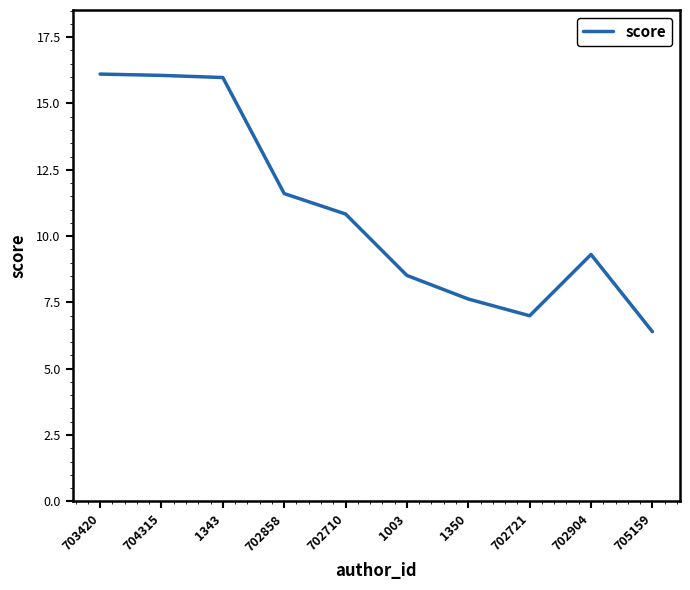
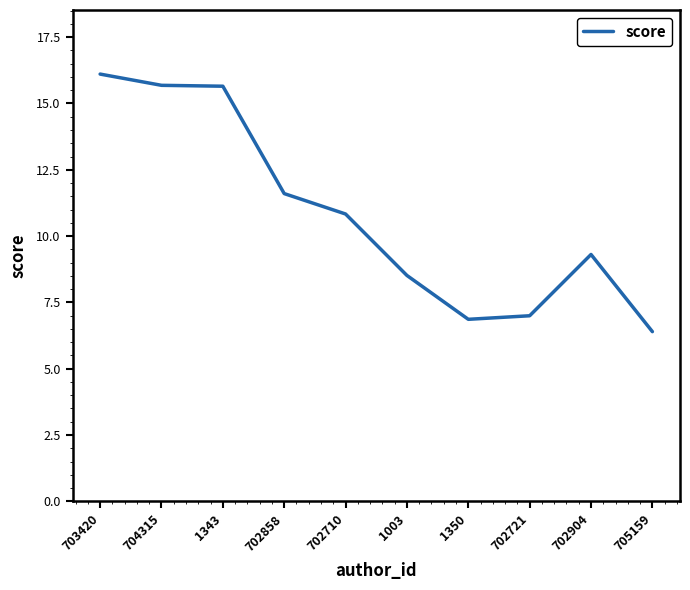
  {
    "703420": 16.1,
-   "704315": 16.1,
-   "1343": 16.0,
+   "704315": 15.7,
+   "1343": 15.7,
    "702858": 11.6,
    "702710": 10.8,
    "1003": 8.5,
-   "1350": 7.6,
+   "1350": 6.9,
    "702721": 7.0,
    "702904": 9.3,
    "705159": 6.4
  }
